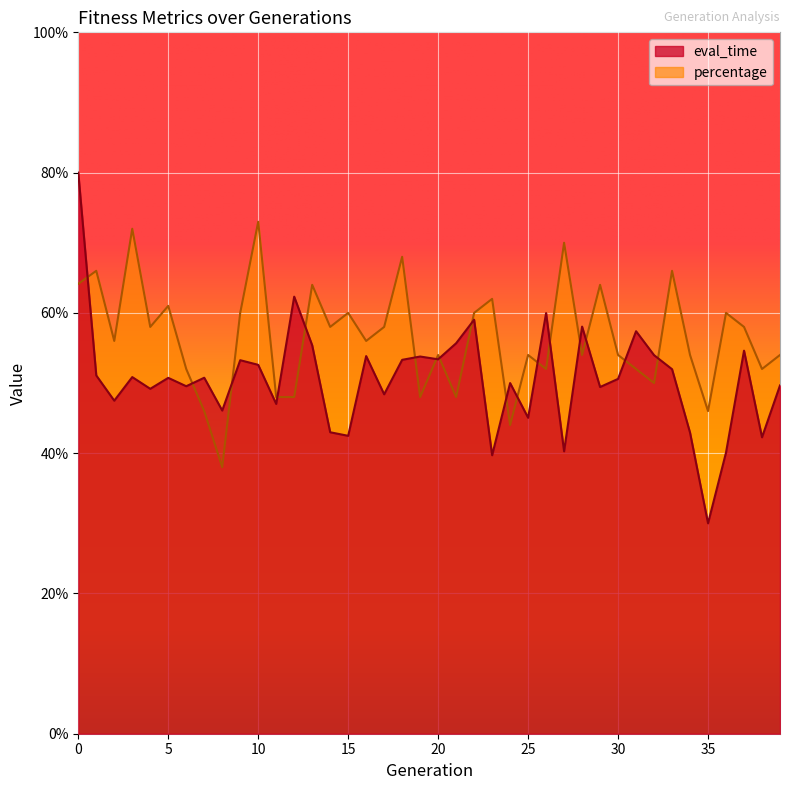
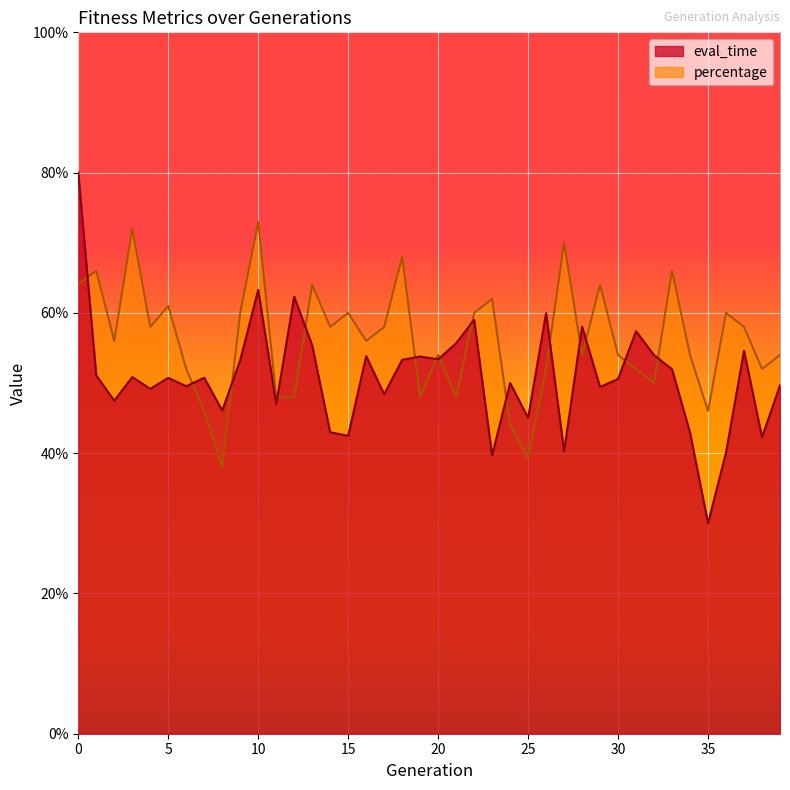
  {
    "eval_time": {
      "0": "80%",
      "5": "51%",
-     "10": "53%",
+     "10": "63%",
      "15": "42%",
      "20": "53%",
      "25": "45%",
      "30": "51%",
      "35": "30%"
    },
    "percentage": {
      "0": "64%",
      "5": "61%",
      "10": "73%",
      "15": "60%",
      "20": "54%",
-     "25": "54%",
+     "25": "39%",
      "30": "54%",
      "35": "46%"
    }
  }
